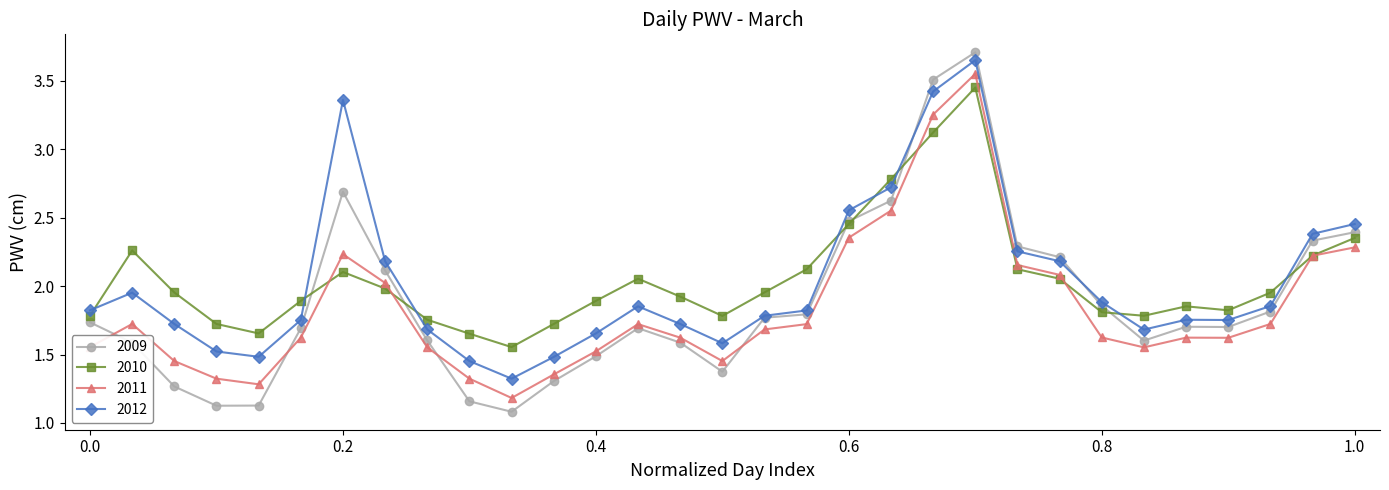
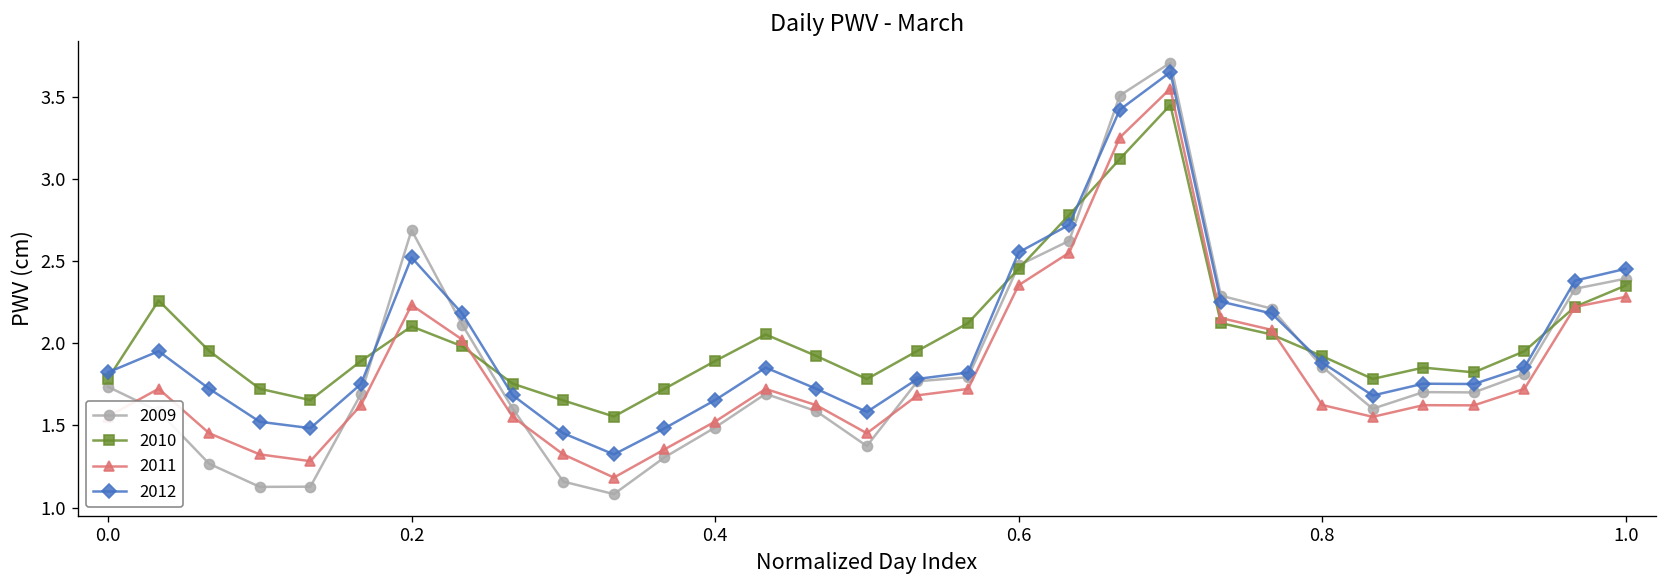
  {
    "2009": {
      "0.0": 1.74,
      "0.2": 2.69,
      "0.4": 1.49,
      "0.6": 2.47,
      "0.8": 1.86,
      "1.0": 2.39
    },
    "2010": {
      "0.0": 1.78,
      "0.2": 2.10,
      "0.4": 1.89,
      "0.6": 2.45,
-     "0.8": 1.81,
+     "0.8": 1.92,
      "1.0": 2.35
    },
    "2011": {
      "0.2": 2.23,
      "0.4": 1.52,
      "0.6": 2.35,
      "0.8": 1.62,
      "1.0": 2.28
    },
    "2012": {
      "0.0": 1.82,
-     "0.2": 3.36,
+     "0.2": 2.52,
      "0.4": 1.65,
      "0.6": 2.55,
      "0.8": 1.88,
      "1.0": 2.45
    }
  }
